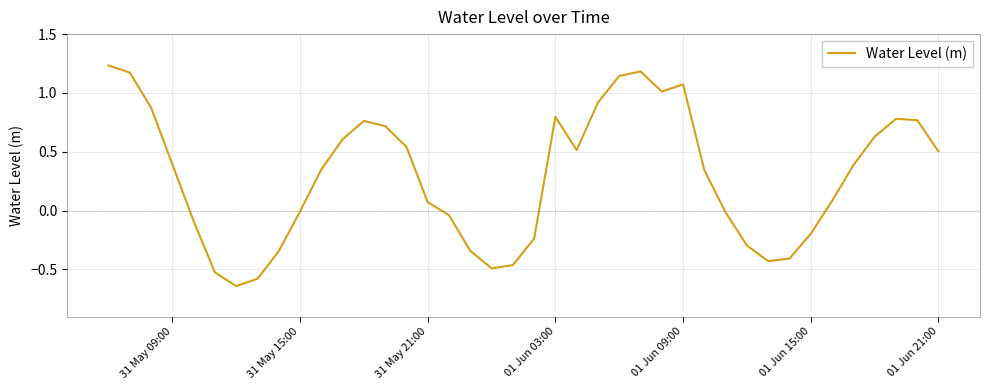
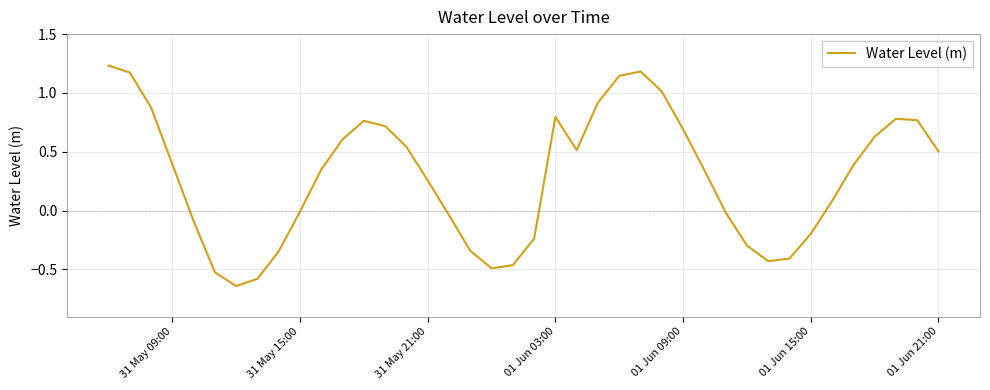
  {
    "31 May 09:00": 0.39,
    "31 May 15:00": -0.01,
-   "31 May 21:00": 0.07,
+   "31 May 21:00": 0.26,
    "01 Jun 03:00": 0.80,
-   "01 Jun 09:00": 1.07,
+   "01 Jun 09:00": 0.69,
    "01 Jun 15:00": -0.20,
    "01 Jun 21:00": 0.50
  }
